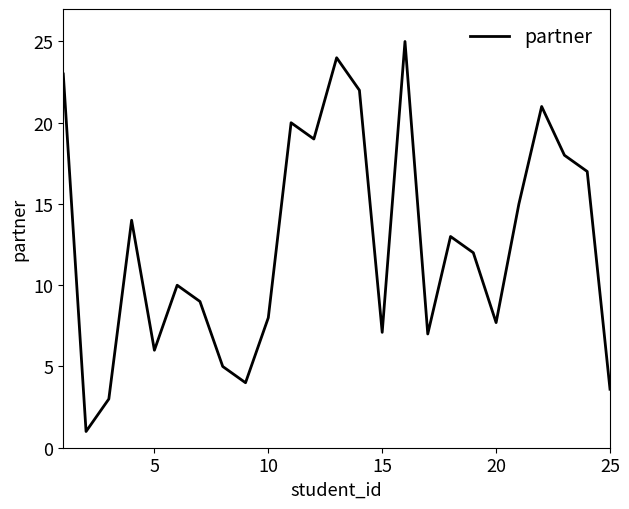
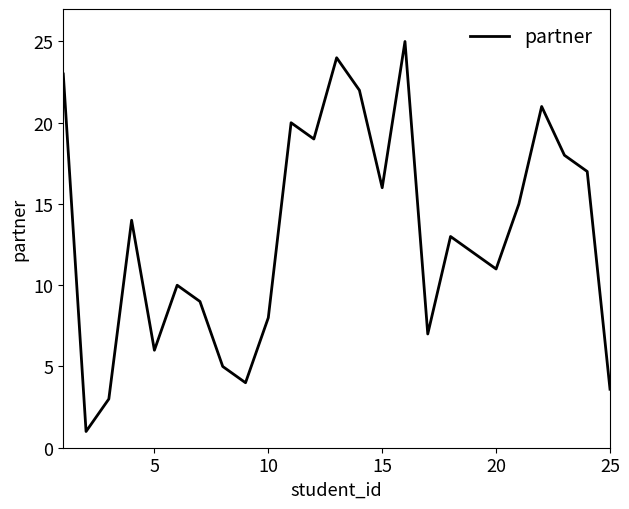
  {
    "5": 6.0,
    "10": 8.0,
-   "15": 7.1,
-   "20": 7.7,
+   "15": 16.0,
+   "20": 11.0,
    "25": 3.6
  }
